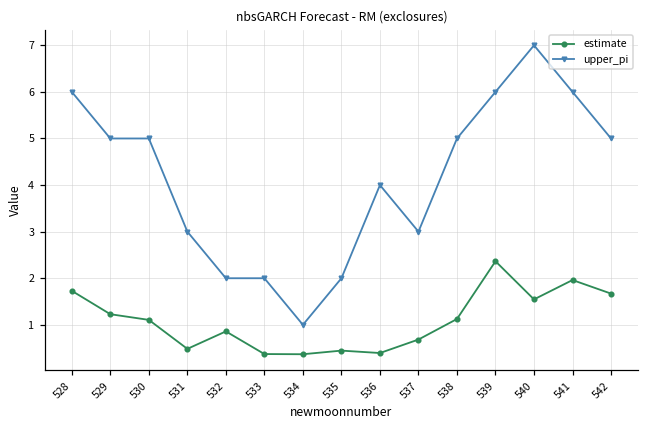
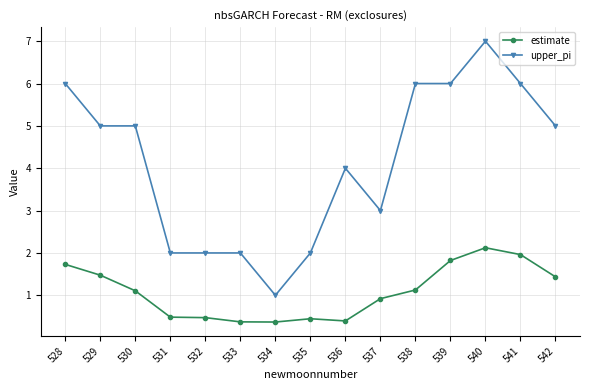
  {
    "estimate": {
      "528": 1.7,
-     "529": 1.2,
+     "529": 1.5,
      "530": 1.1,
      "531": 0.5,
-     "532": 0.9,
+     "532": 0.5,
      "533": 0.4,
      "534": 0.4,
      "535": 0.4,
      "536": 0.4,
-     "537": 0.7,
+     "537": 0.9,
      "538": 1.1,
-     "539": 2.4,
-     "540": 1.5,
+     "539": 1.8,
+     "540": 2.1,
      "541": 2.0,
-     "542": 1.7
+     "542": 1.4
    },
    "upper_pi": {
      "528": 6,
      "529": 5,
      "530": 5,
-     "531": 3,
+     "531": 2,
      "532": 2,
      "533": 2,
      "534": 1,
      "535": 2,
      "536": 4,
      "537": 3,
-     "538": 5,
+     "538": 6,
      "539": 6,
      "540": 7,
      "541": 6,
      "542": 5
    }
  }
